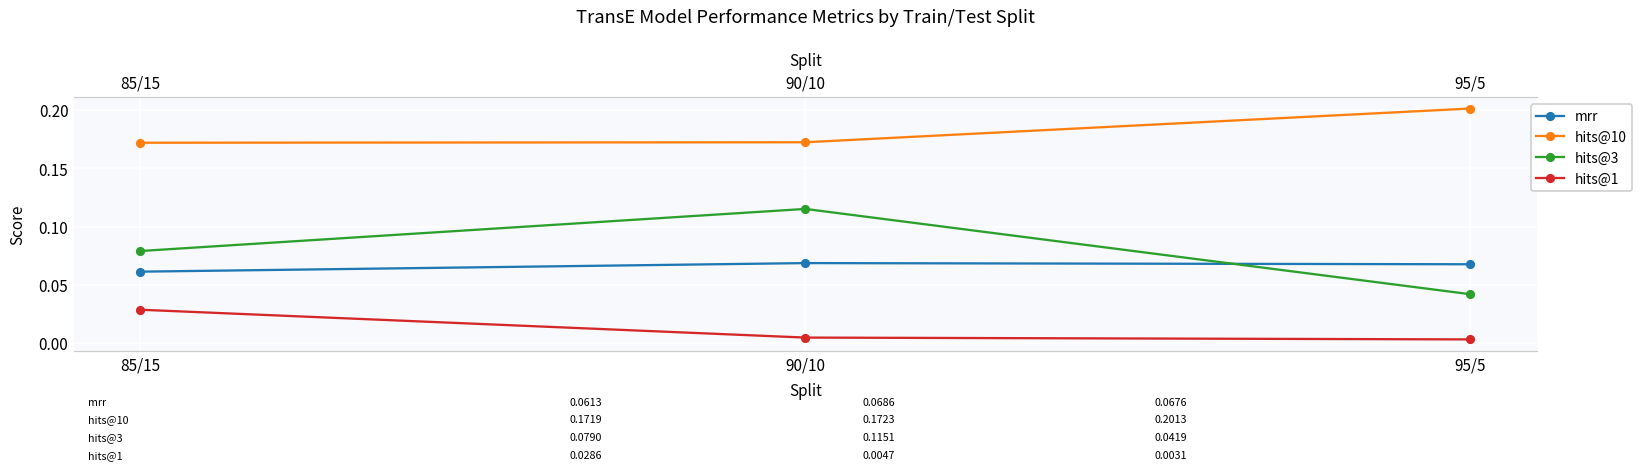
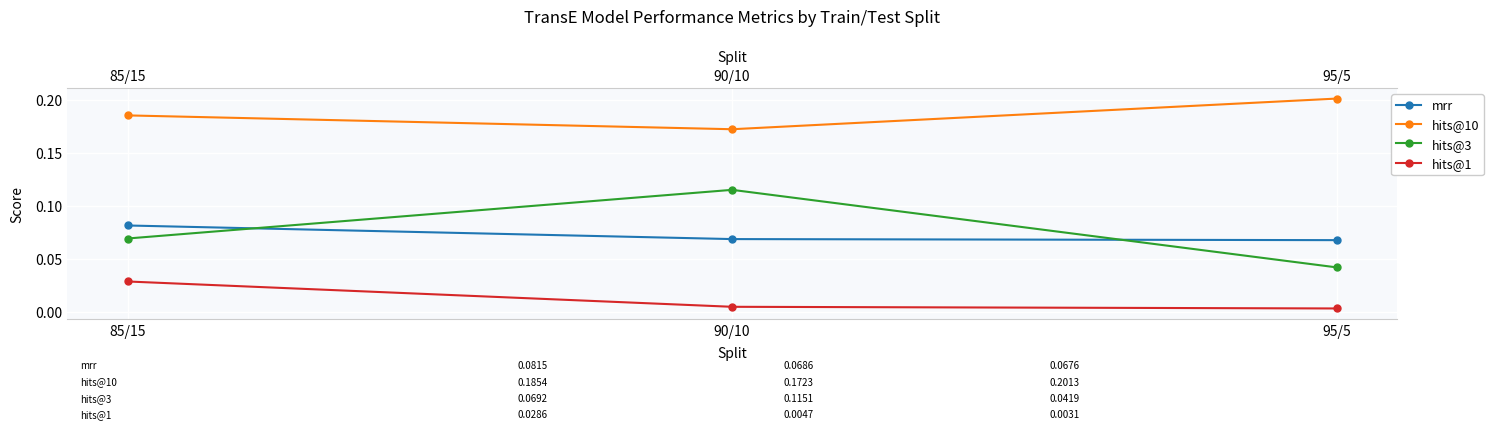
  {
    "mrr": {
-     "85/15": 0.0613
+     "85/15": 0.0815
    },
    "hits@10": {
-     "85/15": 0.1719
+     "85/15": 0.1854
    },
    "hits@3": {
-     "85/15": 0.0790
+     "85/15": 0.0692
    },
    "hits@1": {
      "85/15": 0.029,
      "90/10": 0.005,
      "95/5": 0.003
    }
  }
